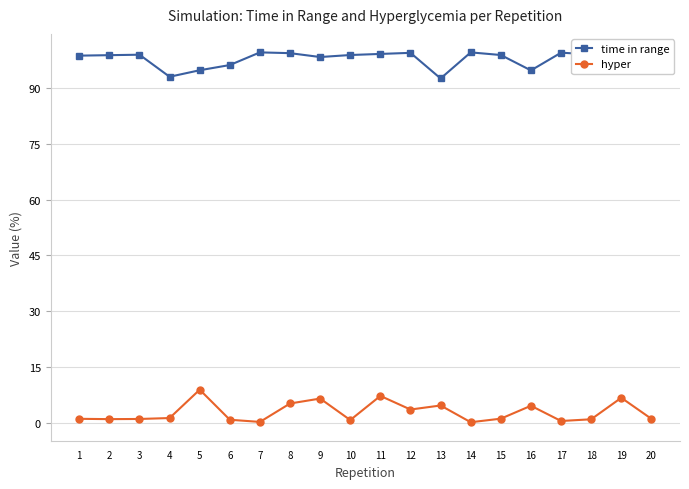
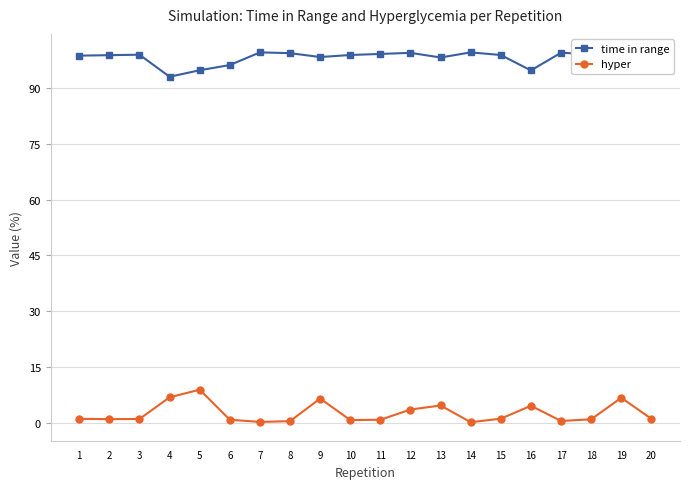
  {
    "time in range": {
      "1": 99,
      "2": 99,
      "3": 99,
      "4": 93,
      "5": 95,
      "6": 96,
      "7": 100,
      "8": 99,
      "9": 98,
      "10": 99,
      "11": 99,
      "12": 99,
-     "13": 93,
+     "13": 98,
      "14": 100,
      "15": 99,
      "16": 95,
      "17": 100
    },
    "hyper": {
      "1": 1,
      "2": 1,
      "3": 1,
-     "4": 1,
+     "4": 7,
      "5": 9,
      "6": 1,
      "7": 0,
-     "8": 5,
+     "8": 0,
      "9": 7,
      "10": 1,
-     "11": 7,
+     "11": 1,
      "12": 4,
      "13": 5,
      "14": 0,
      "15": 1,
      "16": 5,
      "17": 1,
      "18": 1,
      "19": 7,
      "20": 1
    }
  }
